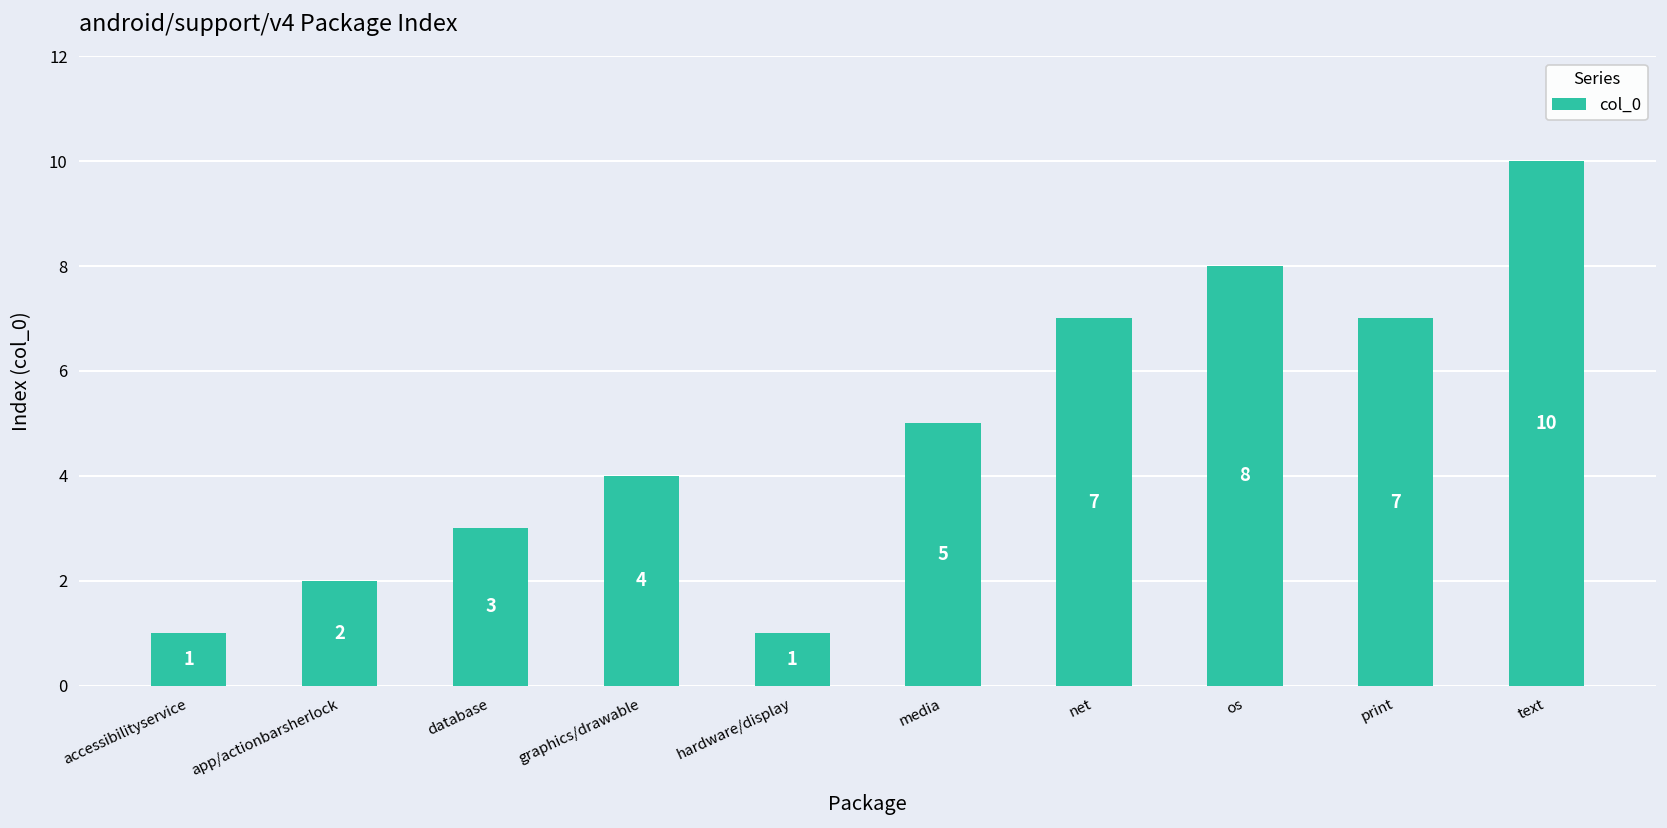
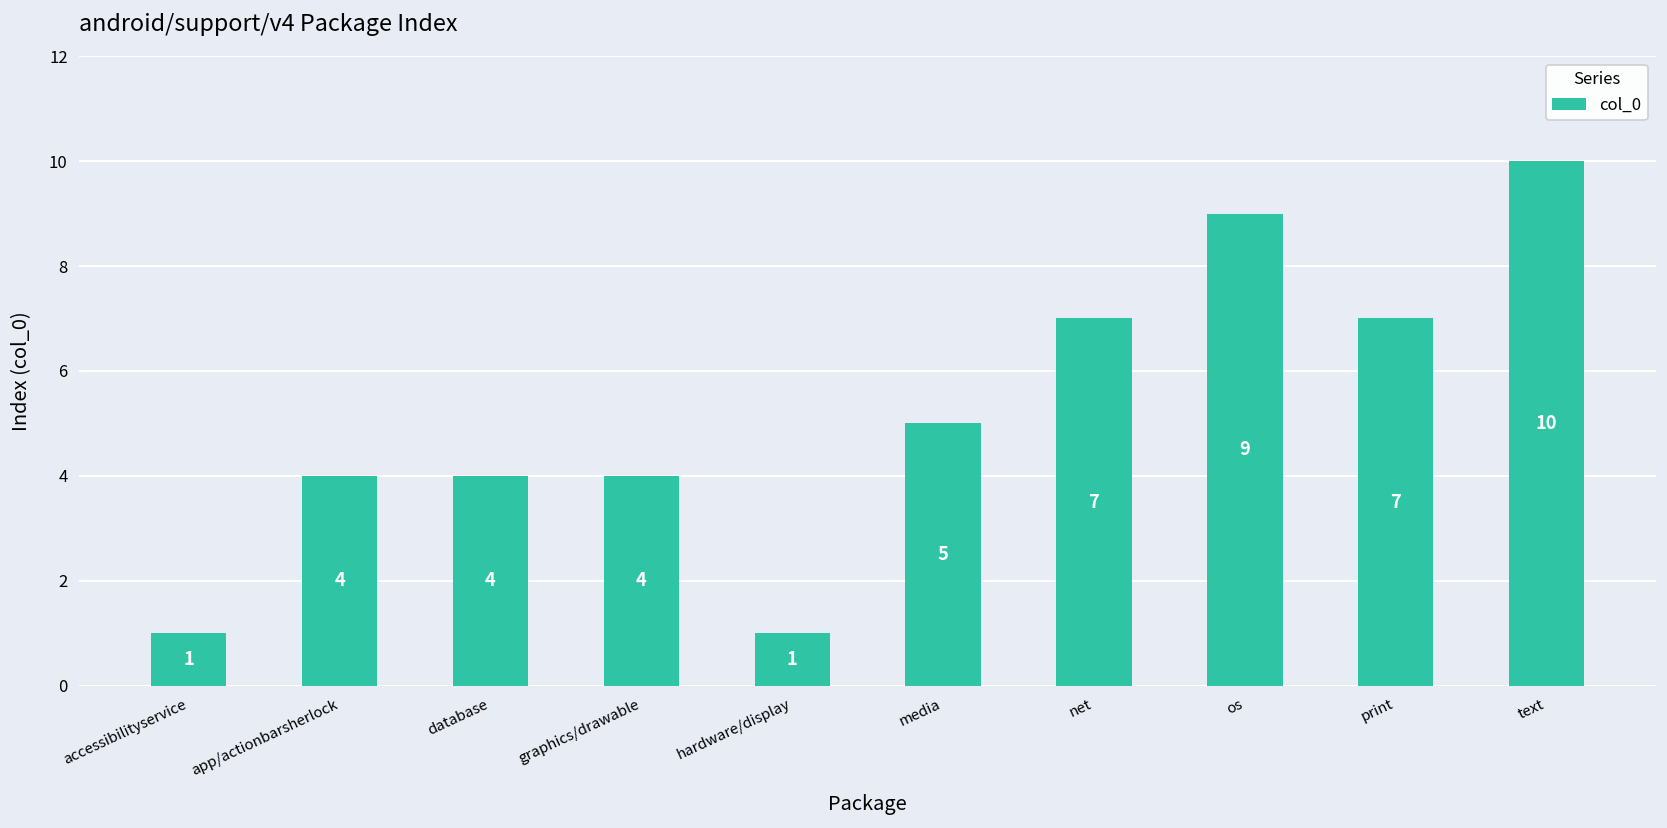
  {
    "accessibilityservice": 1,
-   "app/actionbarsherlock": 2,
-   "database": 3,
+   "app/actionbarsherlock": 4,
+   "database": 4,
    "graphics/drawable": 4,
    "hardware/display": 1,
    "media": 5,
    "net": 7,
-   "os": 8,
+   "os": 9,
    "print": 7,
    "text": 10
  }
